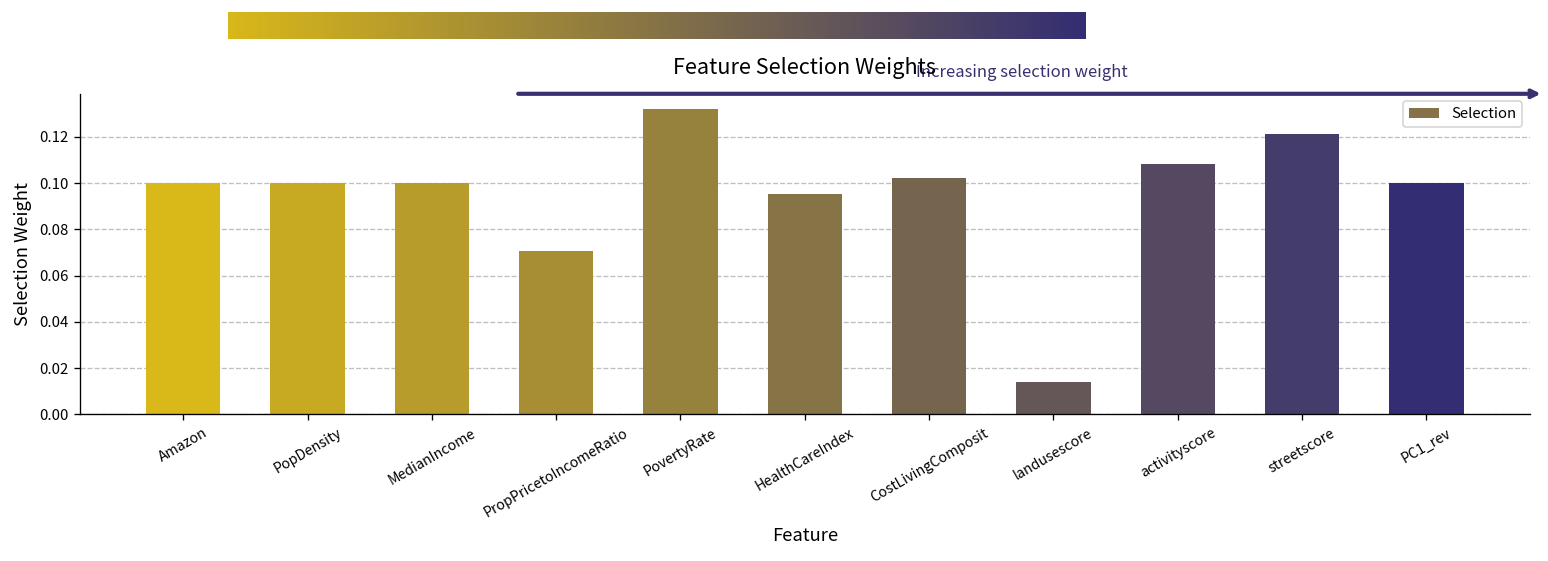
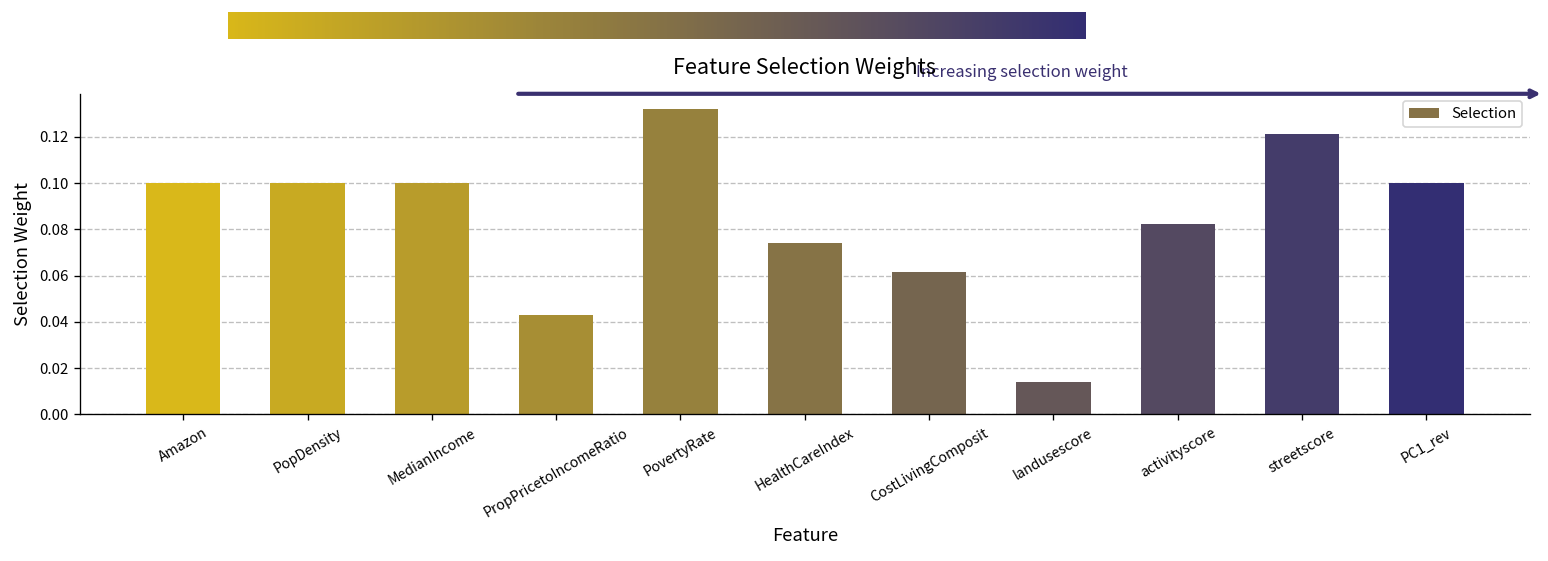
  {
    "Amazon": 0.100,
    "PopDensity": 0.100,
    "MedianIncome": 0.100,
-   "PropPricetoIncomeRatio": 0.071,
+   "PropPricetoIncomeRatio": 0.043,
    "PovertyRate": 0.132,
-   "HealthCareIndex": 0.095,
-   "CostLivingComposit": 0.102,
+   "HealthCareIndex": 0.074,
+   "CostLivingComposit": 0.062,
    "landusescore": 0.014,
-   "activityscore": 0.108,
+   "activityscore": 0.082,
    "streetscore": 0.121,
    "PC1_rev": 0.100
  }
